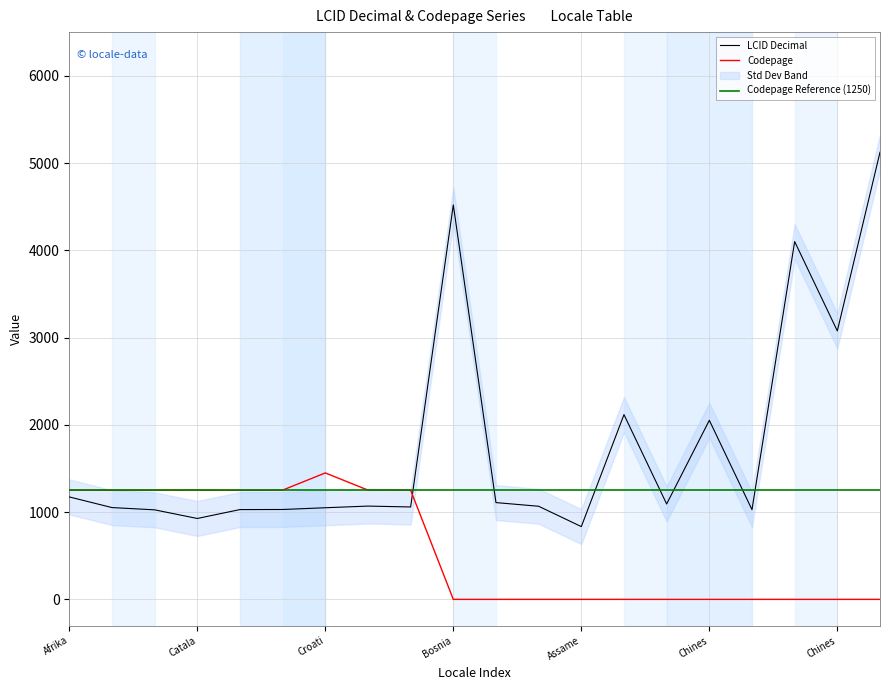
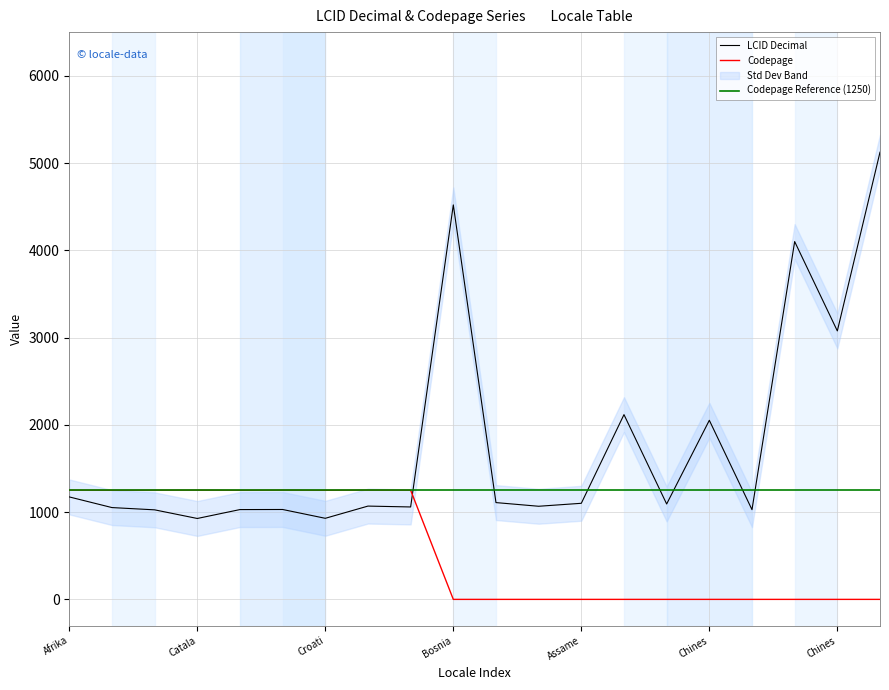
  {
    "LCID Decimal": {
      "Afrika": 1200,
      "Catala": 900,
-     "Croati": 1100,
+     "Croati": 900,
      "Bosnia": 4500,
-     "Assame": 800
+     "Assame": 1100
    },
    "Codepage": {
      "Afrika": 1300,
      "Catala": 1300,
-     "Croati": 1400,
+     "Croati": 1300,
      "Bosnia": 0,
      "Assame": 0
    }
  }
